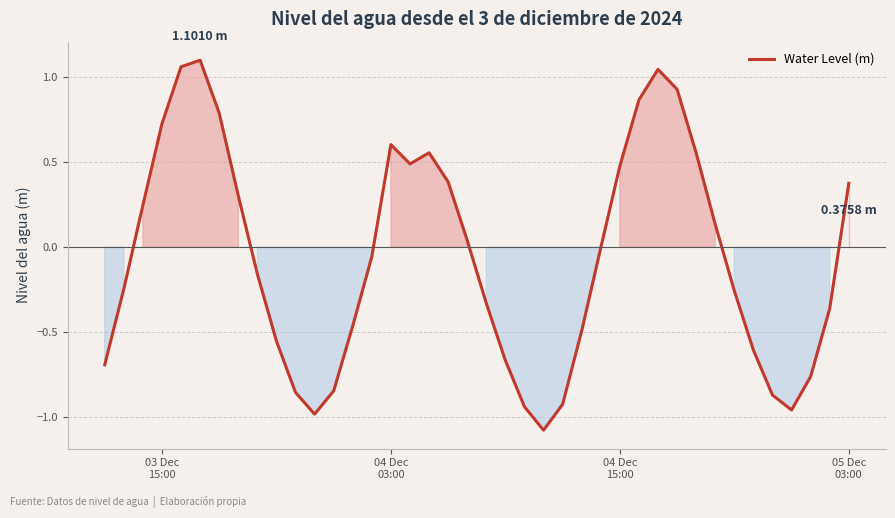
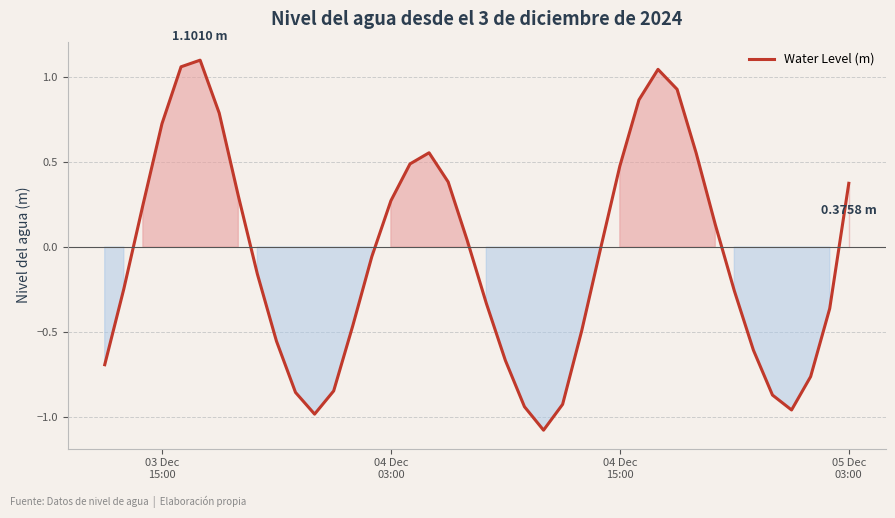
  {
    "03 Dec 15:00": 0.73,
-   "04 Dec 03:00": 0.60,
+   "04 Dec 03:00": 0.27,
    "04 Dec 15:00": 0.48
  }
